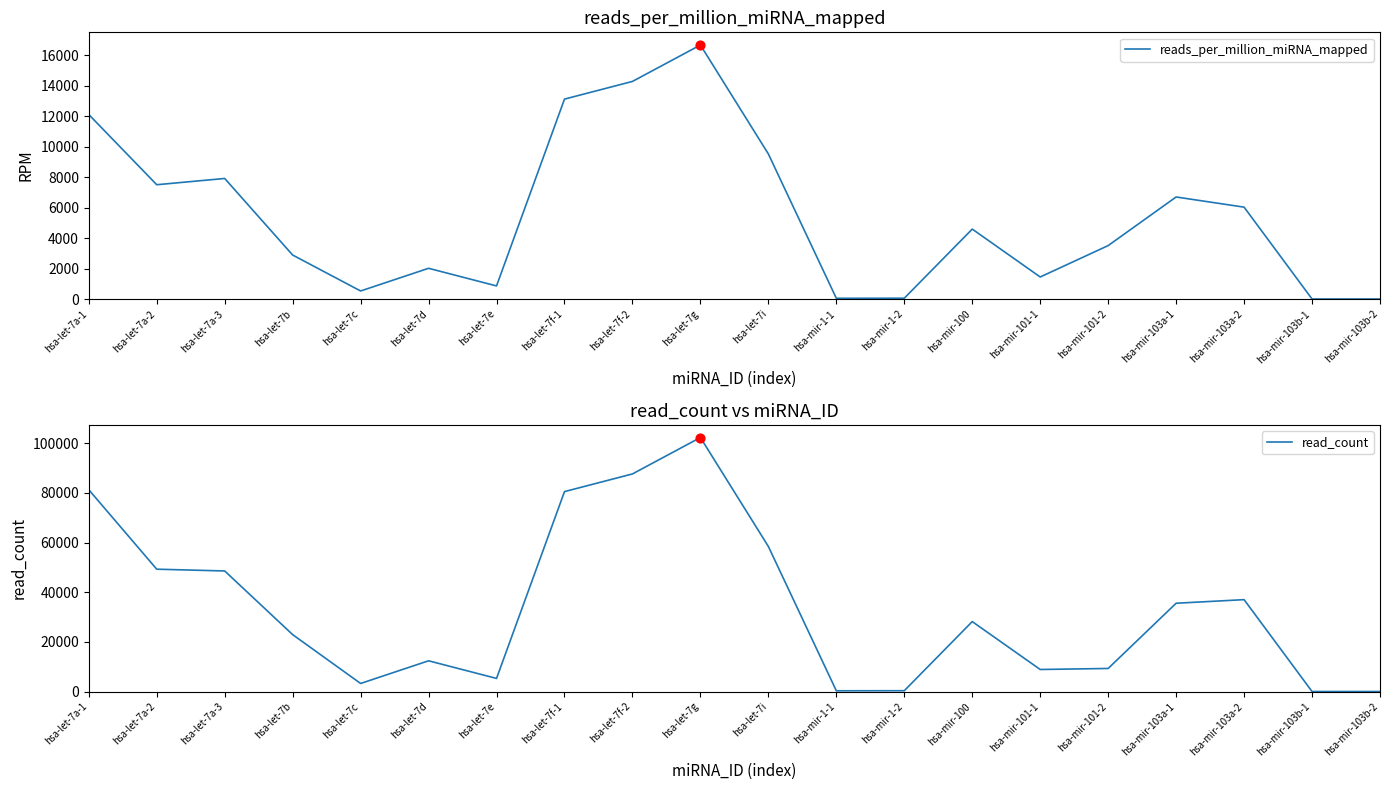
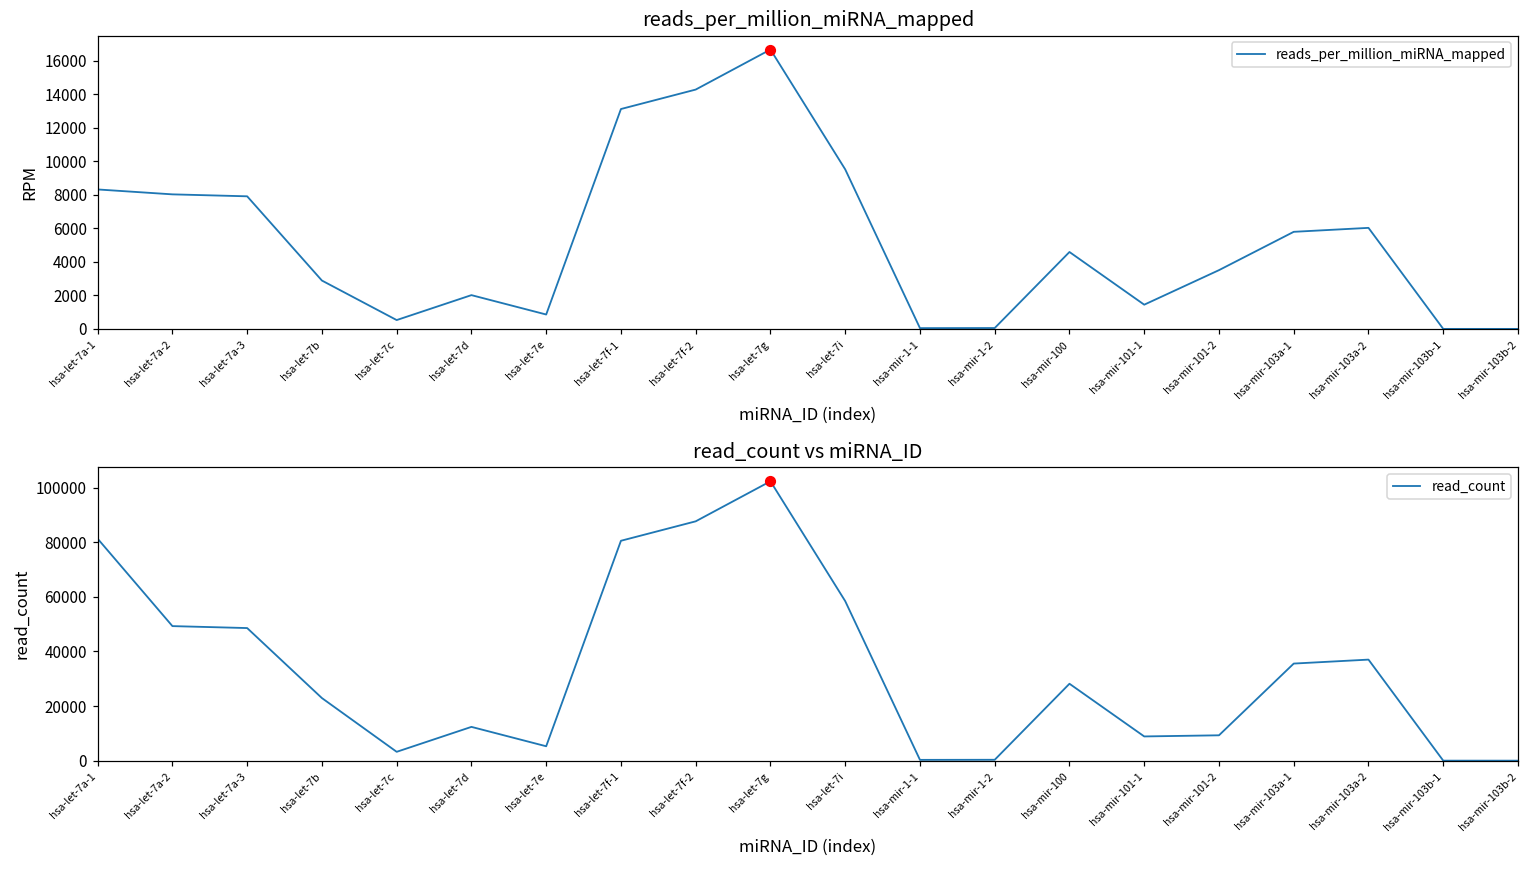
  {
    "reads_per_million_miRNA_mapped": {
      "reads_per_million_miRNA_mapped": {
-       "hsa-let-7a-1": 12100,
-       "hsa-let-7a-2": 7500,
+       "hsa-let-7a-1": 8300,
+       "hsa-let-7a-2": 8000,
        "hsa-let-7a-3": 7900,
        "hsa-let-7b": 2900,
        "hsa-let-7c": 500,
        "hsa-let-7d": 2000,
        "hsa-let-7e": 900,
        "hsa-let-7f-1": 13100,
        "hsa-let-7f-2": 14300,
        "hsa-let-7i": 9500,
        "hsa-mir-1-1": 0,
        "hsa-mir-1-2": 100,
        "hsa-mir-100": 4600,
        "hsa-mir-101-1": 1400,
        "hsa-mir-101-2": 3500,
-       "hsa-mir-103a-1": 6700,
+       "hsa-mir-103a-1": 5800,
        "hsa-mir-103a-2": 6000,
        "hsa-mir-103b-1": 0,
        "hsa-mir-103b-2": 0
      }
    },
    "read_count vs miRNA_ID": {
      "read_count": {
        "hsa-let-7a-1": 81000,
        "hsa-let-7a-2": 49000,
        "hsa-let-7a-3": 49000,
        "hsa-let-7b": 23000,
        "hsa-let-7c": 3000,
        "hsa-let-7d": 12000,
        "hsa-let-7e": 5000,
        "hsa-let-7f-1": 81000,
        "hsa-let-7f-2": 88000,
        "hsa-let-7i": 58000,
        "hsa-mir-1-1": 0,
        "hsa-mir-1-2": 0,
        "hsa-mir-100": 28000,
        "hsa-mir-101-1": 9000,
        "hsa-mir-101-2": 9000,
        "hsa-mir-103a-1": 36000,
        "hsa-mir-103a-2": 37000,
        "hsa-mir-103b-1": 0,
        "hsa-mir-103b-2": 0
      }
    }
  }
